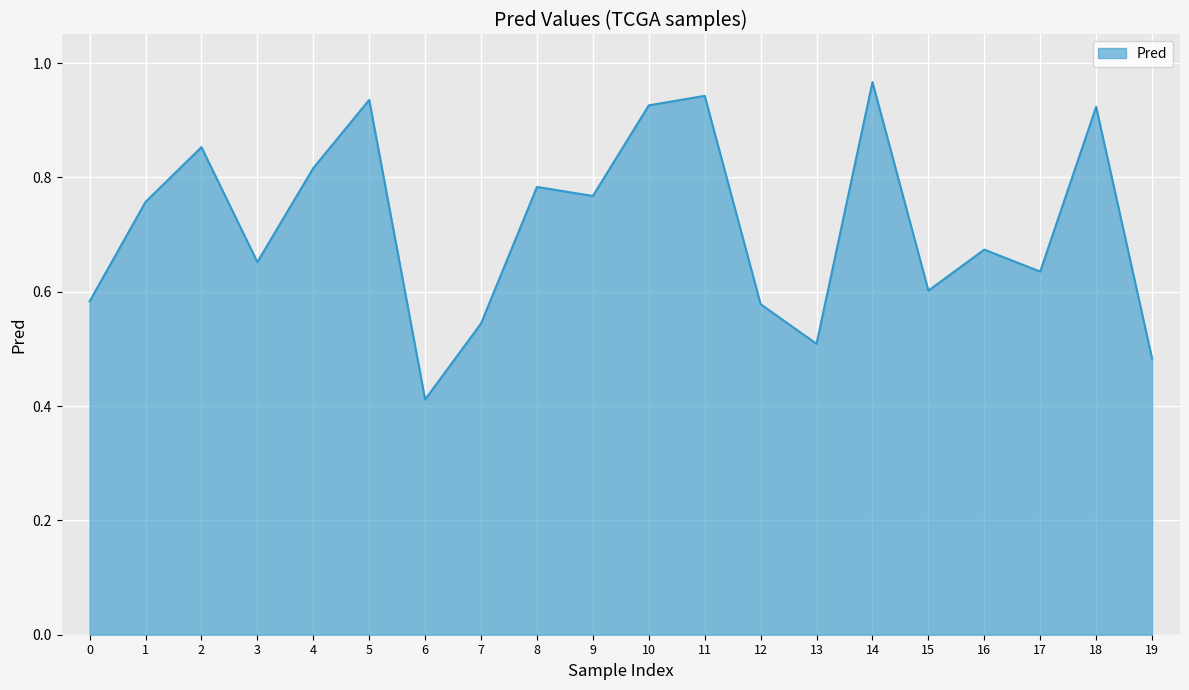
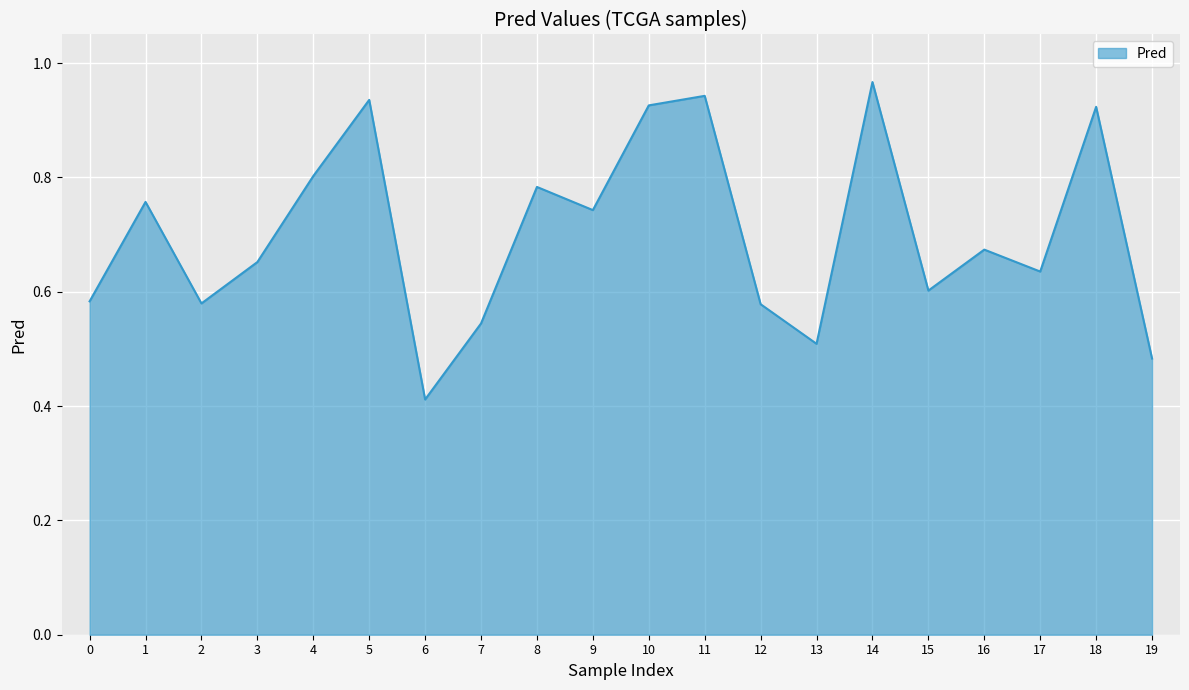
  {
    "0": 0.58,
    "1": 0.76,
-   "2": 0.85,
+   "2": 0.58,
    "3": 0.65,
-   "4": 0.82,
+   "4": 0.80,
    "5": 0.94,
    "6": 0.41,
    "7": 0.54,
    "8": 0.78,
-   "9": 0.77,
+   "9": 0.74,
    "10": 0.93,
    "11": 0.94,
    "12": 0.58,
    "13": 0.51,
    "14": 0.97,
    "15": 0.60,
    "16": 0.67,
    "17": 0.64,
    "18": 0.92,
    "19": 0.48
  }
